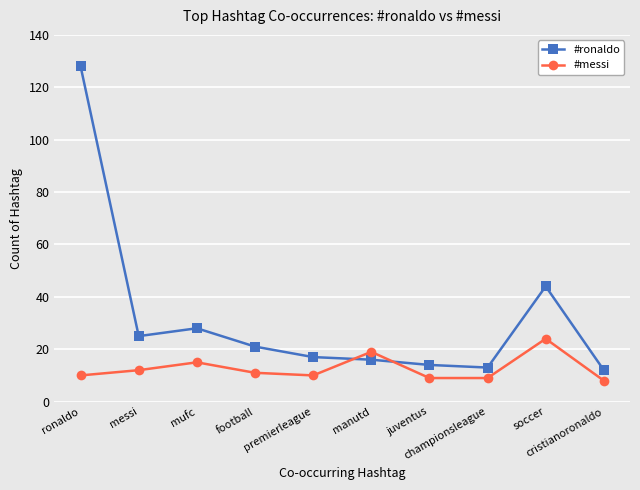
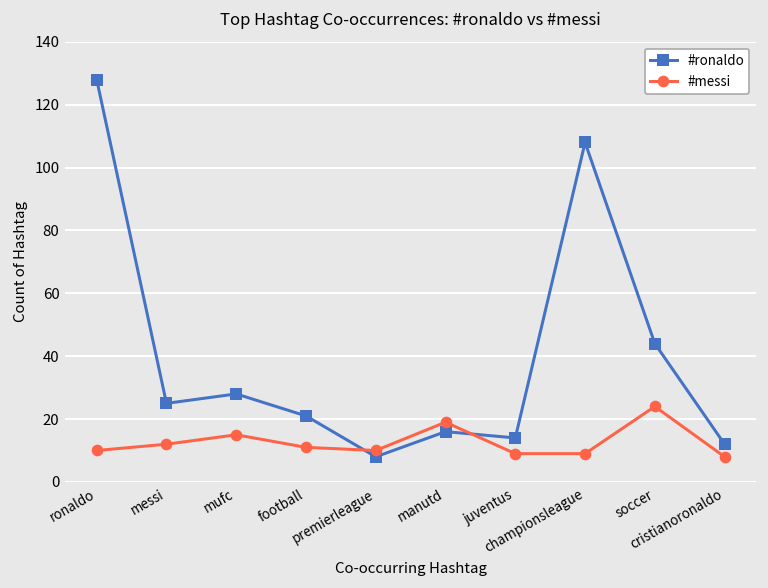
  {
    "#ronaldo": {
      "ronaldo": 128,
      "messi": 25,
      "mufc": 28,
      "football": 21,
-     "premierleague": 17,
+     "premierleague": 8,
      "manutd": 16,
      "juventus": 14,
-     "championsleague": 13,
+     "championsleague": 108,
      "soccer": 44,
      "cristianoronaldo": 12
    },
    "#messi": {
      "ronaldo": 10,
      "messi": 12,
      "mufc": 15,
      "football": 11,
      "premierleague": 10,
      "manutd": 19,
      "juventus": 9,
      "championsleague": 9,
      "soccer": 24,
      "cristianoronaldo": 8
    }
  }
